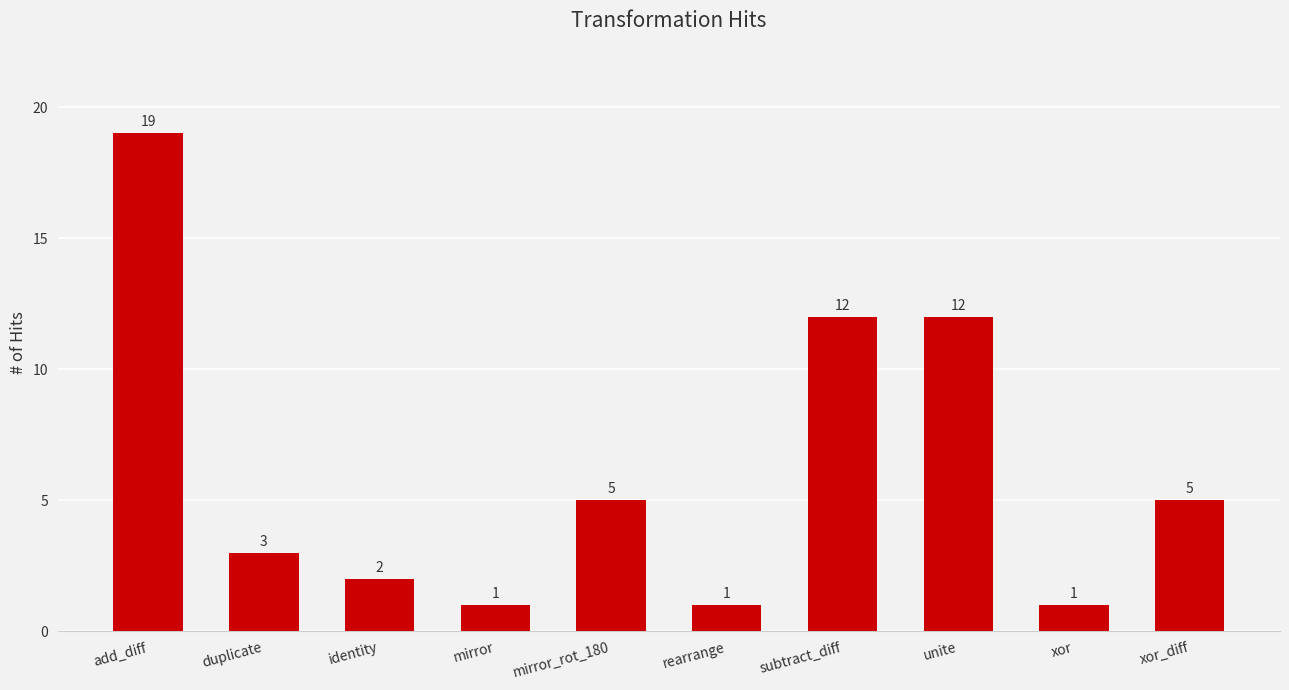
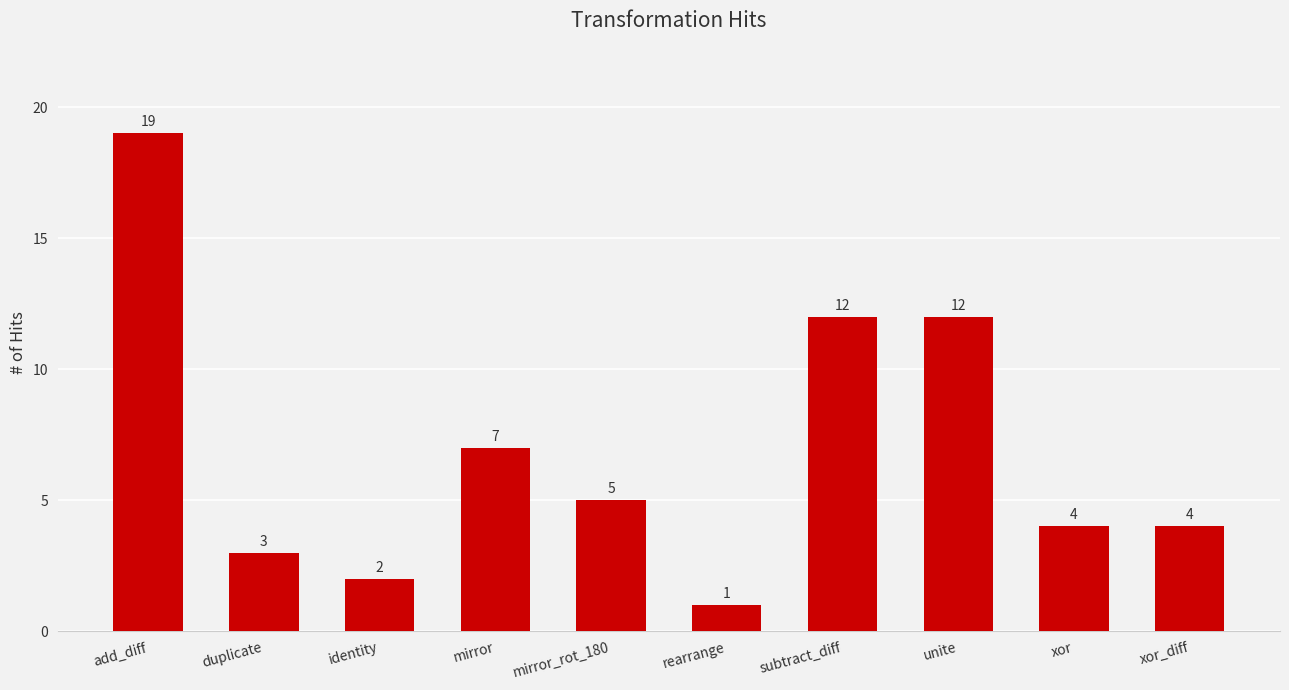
  {
    "add_diff": 19,
    "duplicate": 3,
    "identity": 2,
-   "mirror": 1,
+   "mirror": 7,
    "mirror_rot_180": 5,
    "rearrange": 1,
    "subtract_diff": 12,
    "unite": 12,
-   "xor": 1,
-   "xor_diff": 5
+   "xor": 4,
+   "xor_diff": 4
  }
